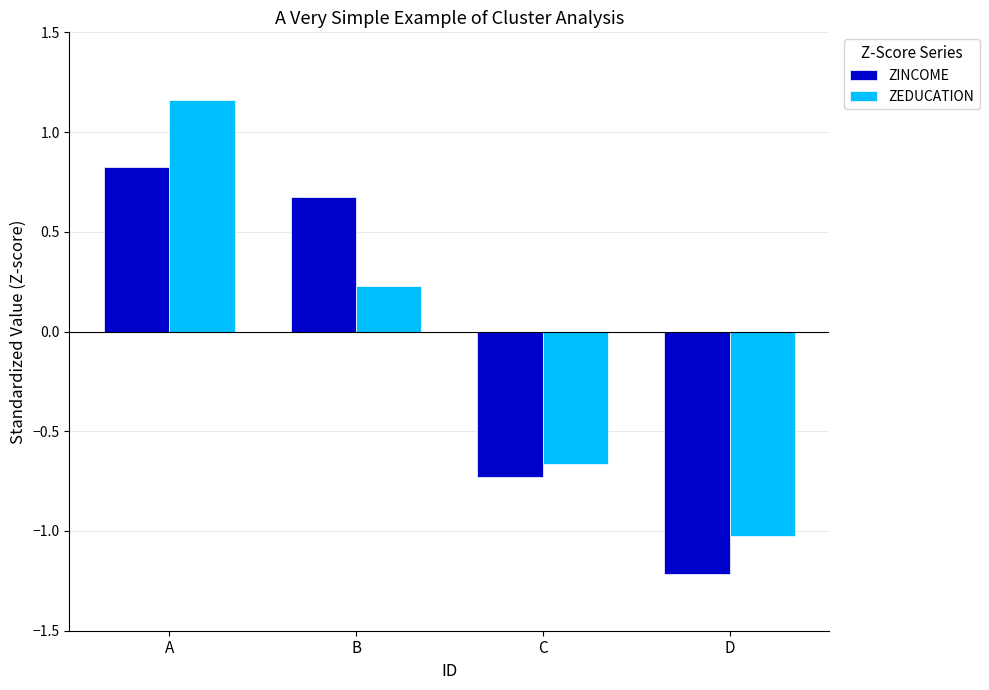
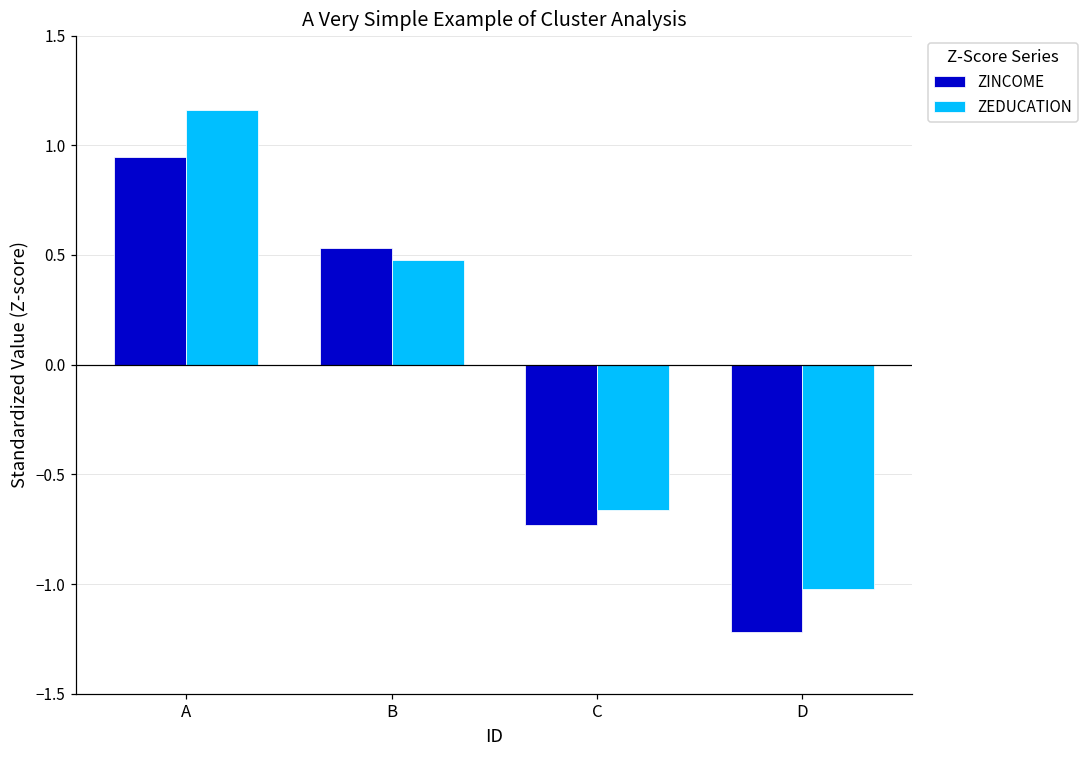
  {
    "ZINCOME": {
-     "A": 0.82,
-     "B": 0.68,
+     "A": 0.95,
+     "B": 0.53,
      "C": -0.73,
      "D": -1.22
    },
    "ZEDUCATION": {
      "A": 1.16,
-     "B": 0.23,
+     "B": 0.48,
      "C": -0.66,
      "D": -1.02
    }
  }
